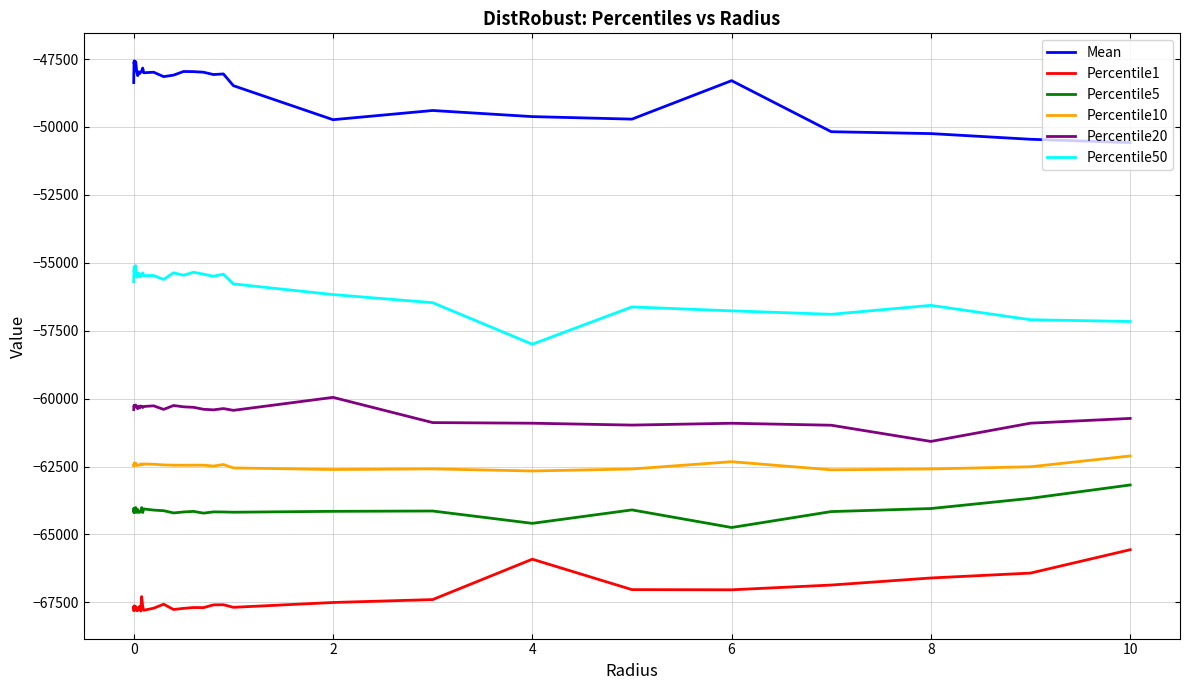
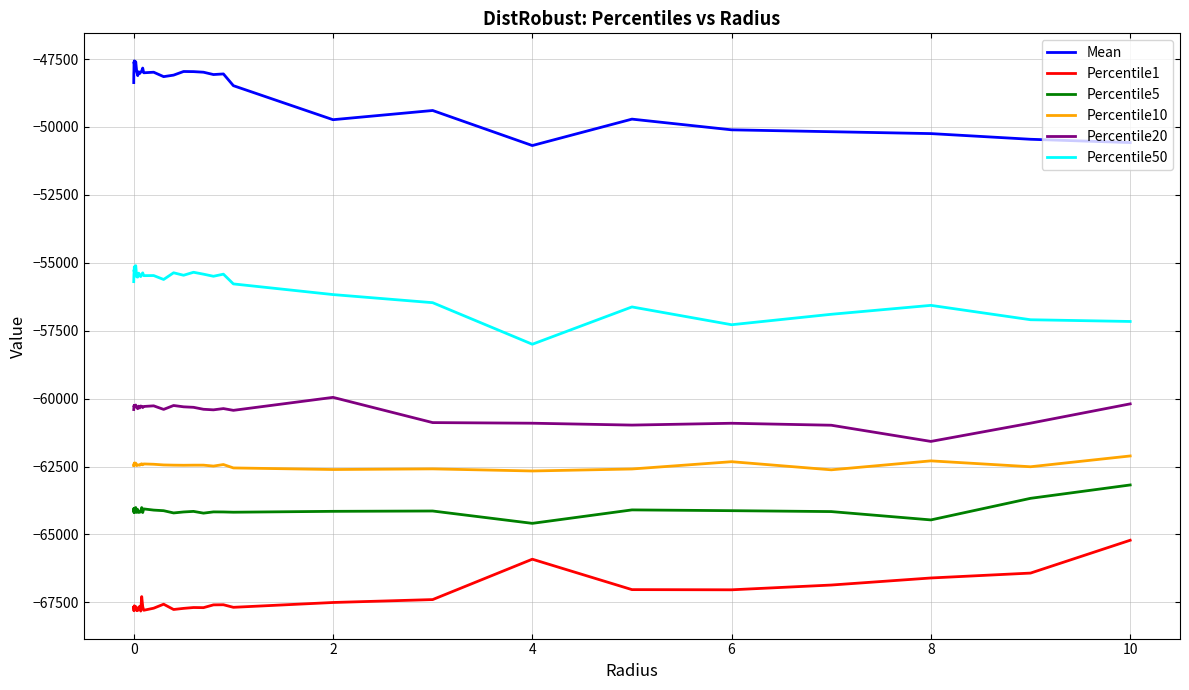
  {
    "Mean": {
      "0": -48400,
      "2": -49700,
-     "4": -49600,
-     "6": -48300,
+     "4": -50700,
+     "6": -50100,
      "8": -50200
    },
    "Percentile1": {
      "0": -67700,
      "2": -67500,
      "4": -65900,
      "6": -67000,
      "8": -66600,
-     "10": -65600
+     "10": -65200
    },
    "Percentile5": {
      "0": -64100,
      "2": -64100,
      "4": -64600,
-     "6": -64700,
-     "8": -64000,
+     "6": -64100,
+     "8": -64500,
      "10": -63200
    },
    "Percentile10": {
      "0": -62500,
      "2": -62600,
      "4": -62700,
      "6": -62300,
-     "8": -62600,
+     "8": -62300,
      "10": -62100
    },
    "Percentile20": {
      "0": -60400,
      "2": -60000,
      "4": -60900,
      "6": -60900,
      "8": -61600,
-     "10": -60700
+     "10": -60200
    },
    "Percentile50": {
      "0": -55700,
      "2": -56200,
      "4": -58000,
-     "6": -56800,
+     "6": -57300,
      "8": -56600,
      "10": -57200
    }
  }
